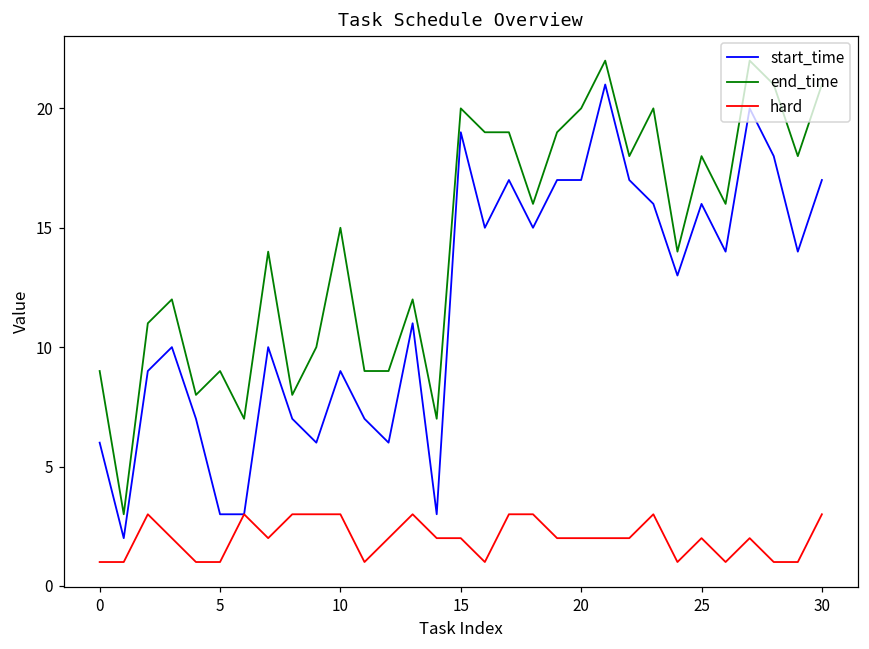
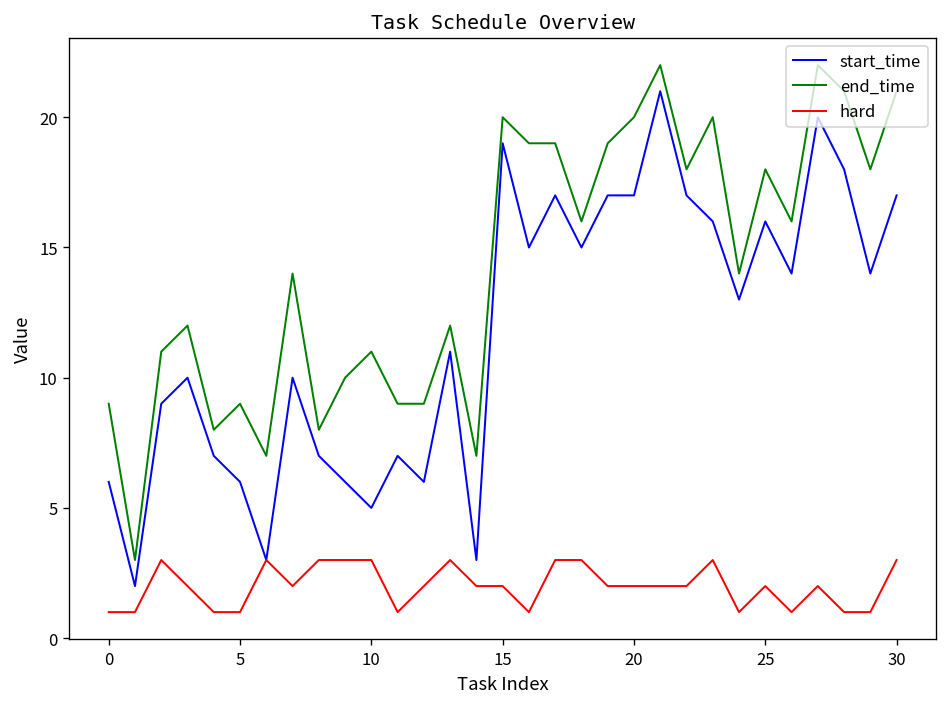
  {
    "start_time": {
      "0": 6,
-     "5": 3,
-     "10": 9,
+     "5": 6,
+     "10": 5,
      "15": 19,
      "20": 17,
      "25": 16,
      "30": 17
    },
    "end_time": {
      "0": 9,
      "5": 9,
-     "10": 15,
+     "10": 11,
      "15": 20,
      "20": 20,
      "25": 18
    },
    "hard": {
      "0": 1,
      "5": 1,
      "10": 3,
      "15": 2,
      "20": 2,
      "25": 2,
      "30": 3
    }
  }
